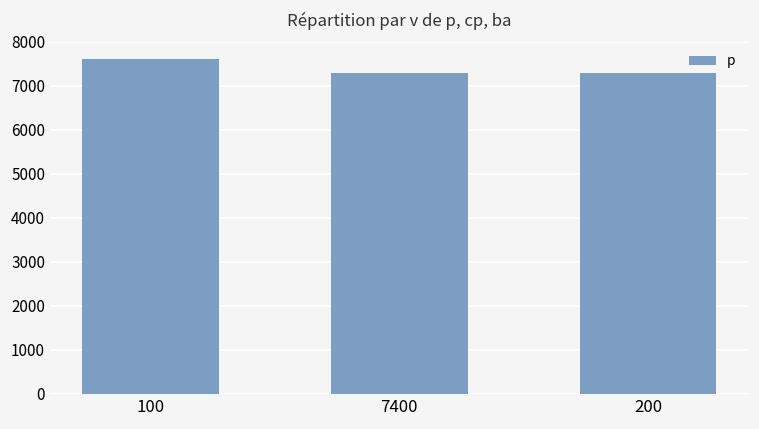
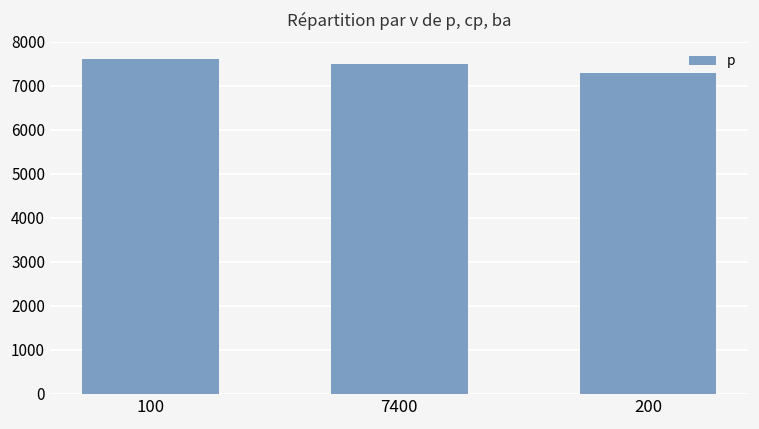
  {
    "100": 7600,
-   "7400": 7300,
+   "7400": 7500,
    "200": 7300
  }
